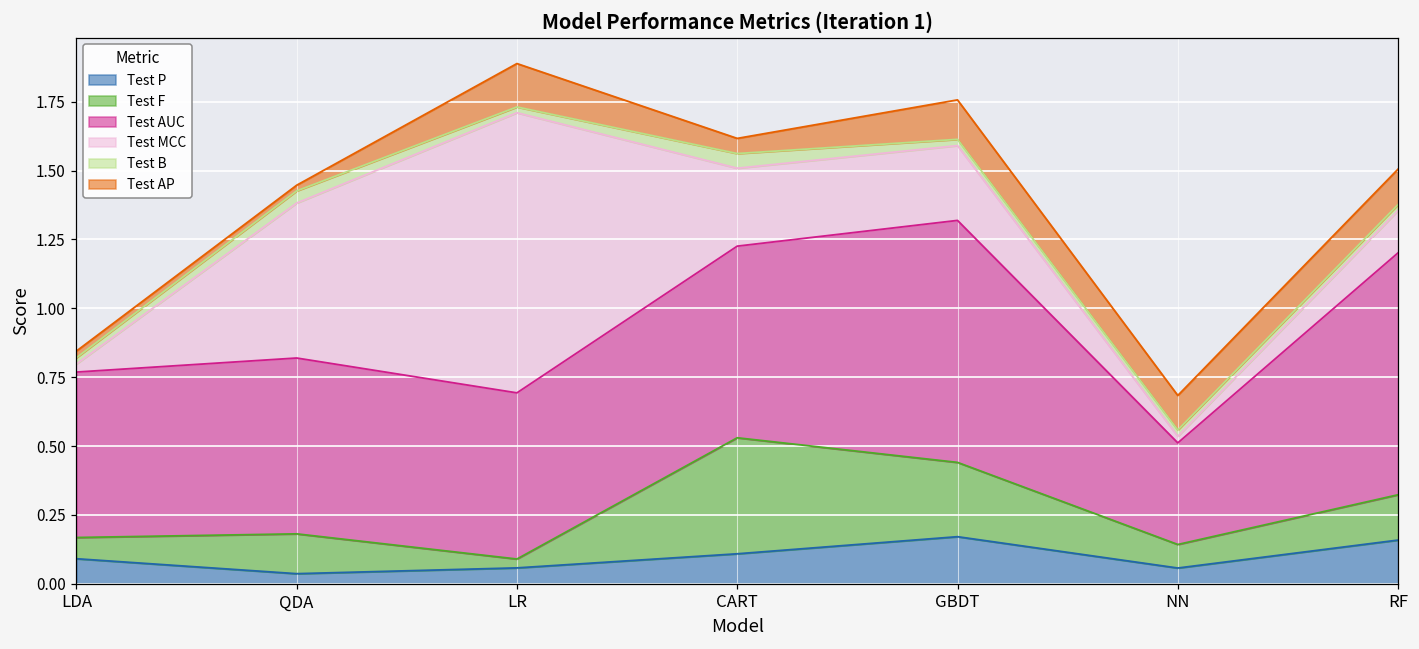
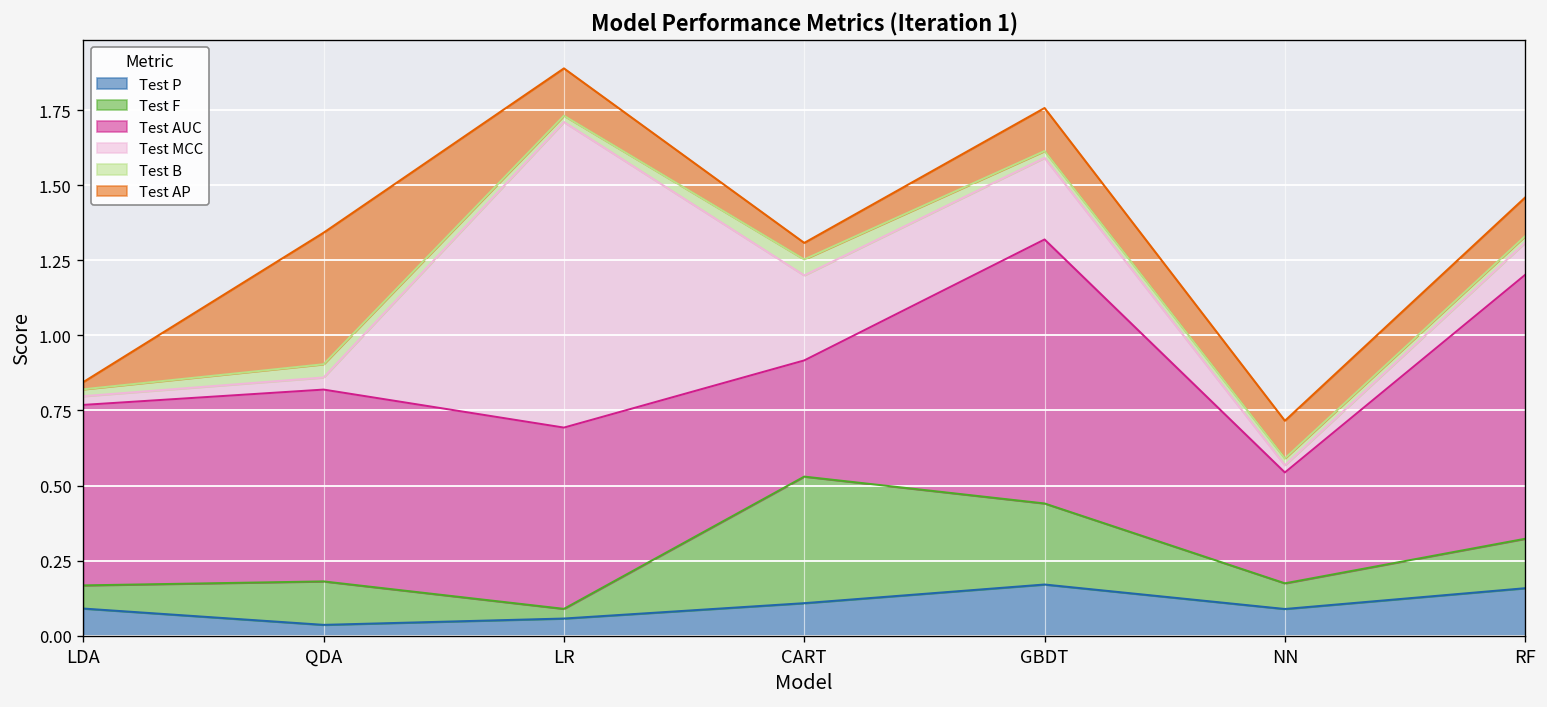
  {
    "Test P": {
      "LDA": 0.09,
      "QDA": 0.04,
      "LR": 0.06,
      "CART": 0.11,
      "GBDT": 0.17,
-     "NN": 0.06,
+     "NN": 0.09,
      "RF": 0.16
    },
    "Test F": {
      "LDA": 0.08,
      "QDA": 0.14,
      "LR": 0.03,
      "CART": 0.42,
      "GBDT": 0.27,
      "NN": 0.09,
      "RF": 0.16
    },
    "Test AUC": {
      "LDA": 0.60,
      "QDA": 0.64,
      "LR": 0.60,
-     "CART": 0.70,
+     "CART": 0.39,
      "GBDT": 0.88,
      "NN": 0.37,
      "RF": 0.88
    },
    "Test MCC": {
      "LDA": 0.03,
-     "QDA": 0.56,
+     "QDA": 0.04,
      "LR": 1.02,
      "CART": 0.28,
      "GBDT": 0.27,
      "NN": 0.02,
-     "RF": 0.15
+     "RF": 0.11
    },
    "Test B": {
      "LDA": 0.02,
      "QDA": 0.04,
      "LR": 0.02,
      "CART": 0.05,
      "GBDT": 0.02,
      "NN": 0.02,
      "RF": 0.02
    },
    "Test AP": {
      "LDA": 0.02,
-     "QDA": 0.02,
+     "QDA": 0.44,
      "LR": 0.16,
      "CART": 0.05,
      "GBDT": 0.14,
      "NN": 0.13,
      "RF": 0.13
    }
  }
